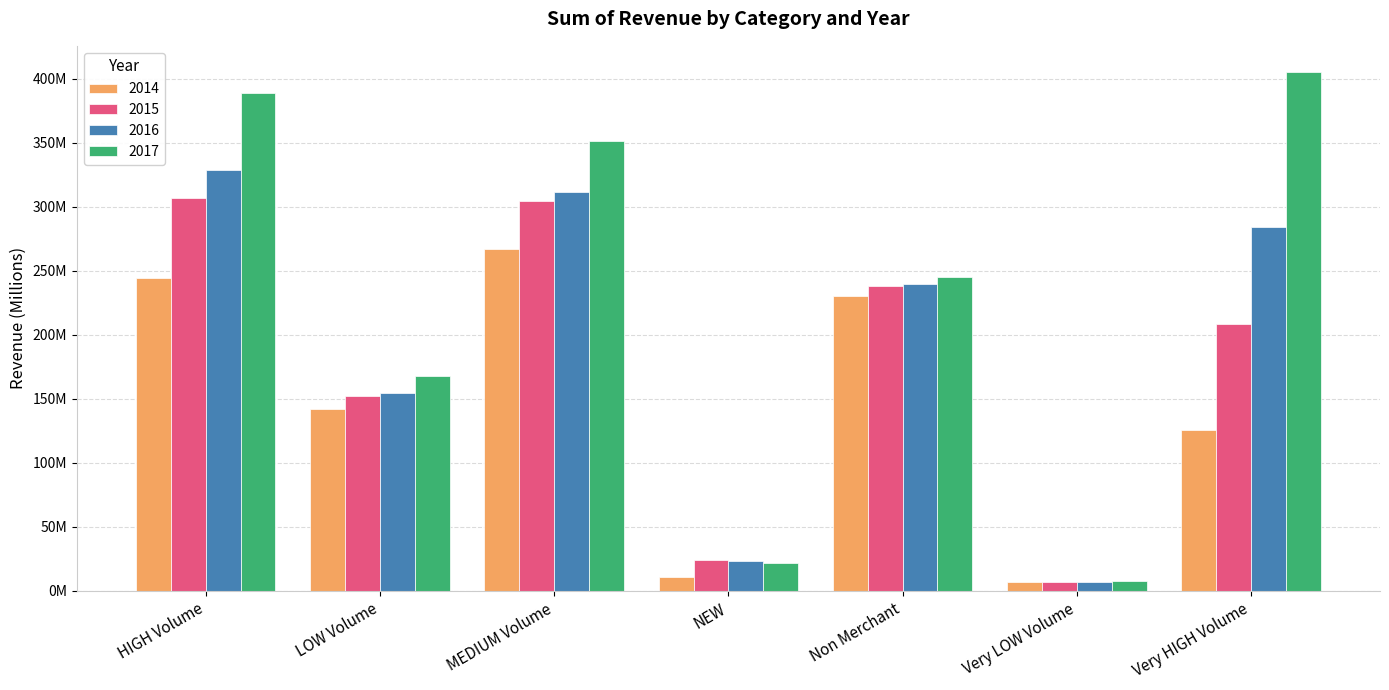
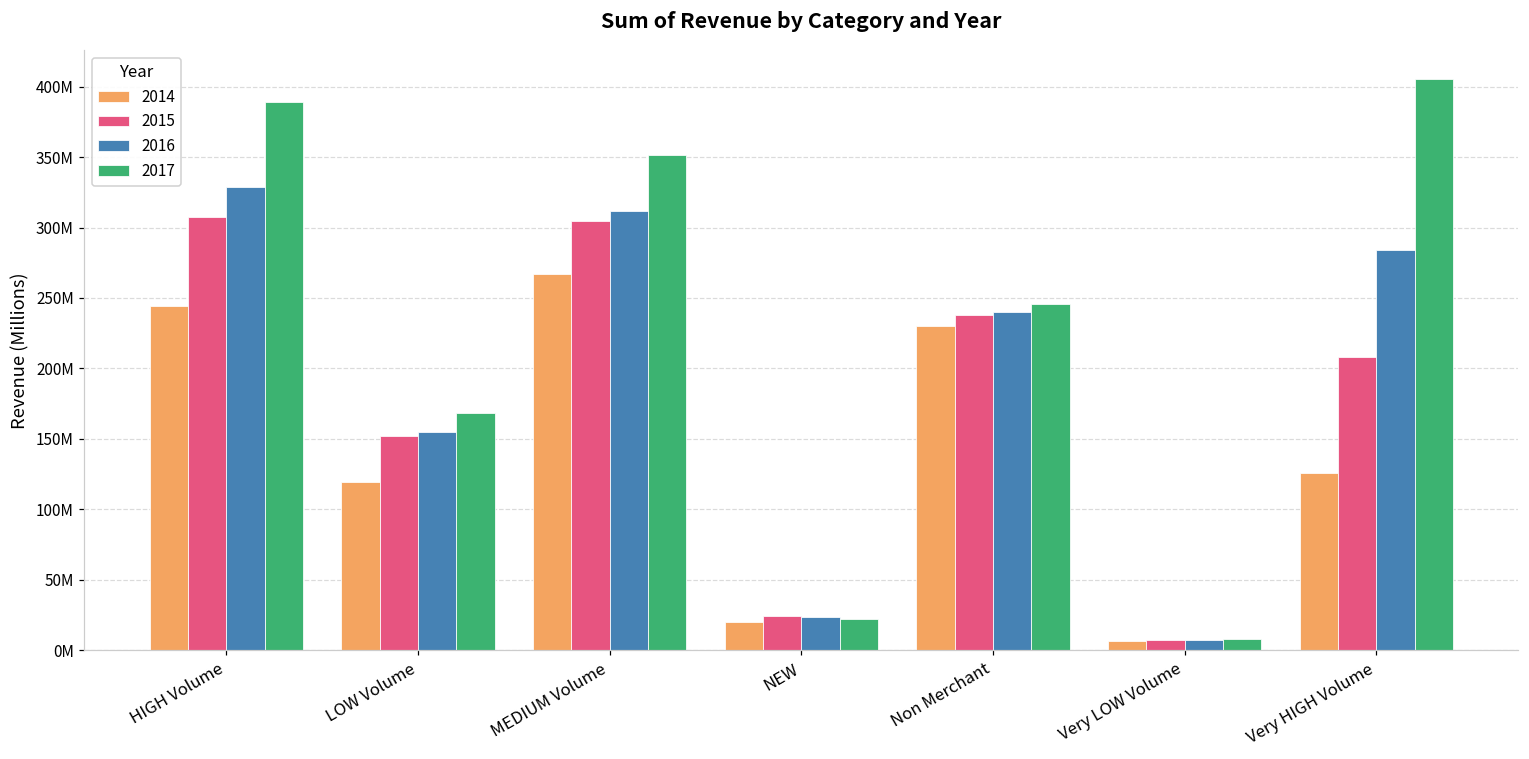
  {
    "2014": {
      "HIGH Volume": 245000000,
-     "LOW Volume": 142000000,
+     "LOW Volume": 120000000,
      "MEDIUM Volume": 267000000,
-     "NEW": 11000000,
+     "NEW": 20000000,
      "Non Merchant": 230000000,
      "Very LOW Volume": 7000000,
      "Very HIGH Volume": 125000000
    },
    "2015": {
      "HIGH Volume": 307000000,
      "LOW Volume": 152000000,
      "MEDIUM Volume": 304000000,
      "NEW": 24000000,
      "Non Merchant": 238000000,
      "Very LOW Volume": 7000000,
      "Very HIGH Volume": 208000000
    },
    "2016": {
      "HIGH Volume": 328000000,
      "LOW Volume": 155000000,
      "MEDIUM Volume": 311000000,
      "NEW": 24000000,
      "Non Merchant": 240000000,
      "Very LOW Volume": 7000000,
      "Very HIGH Volume": 284000000
    },
    "2017": {
      "HIGH Volume": 389000000,
      "LOW Volume": 168000000,
      "MEDIUM Volume": 352000000,
      "NEW": 22000000,
      "Non Merchant": 245000000,
      "Very LOW Volume": 8000000,
      "Very HIGH Volume": 405000000
    }
  }
